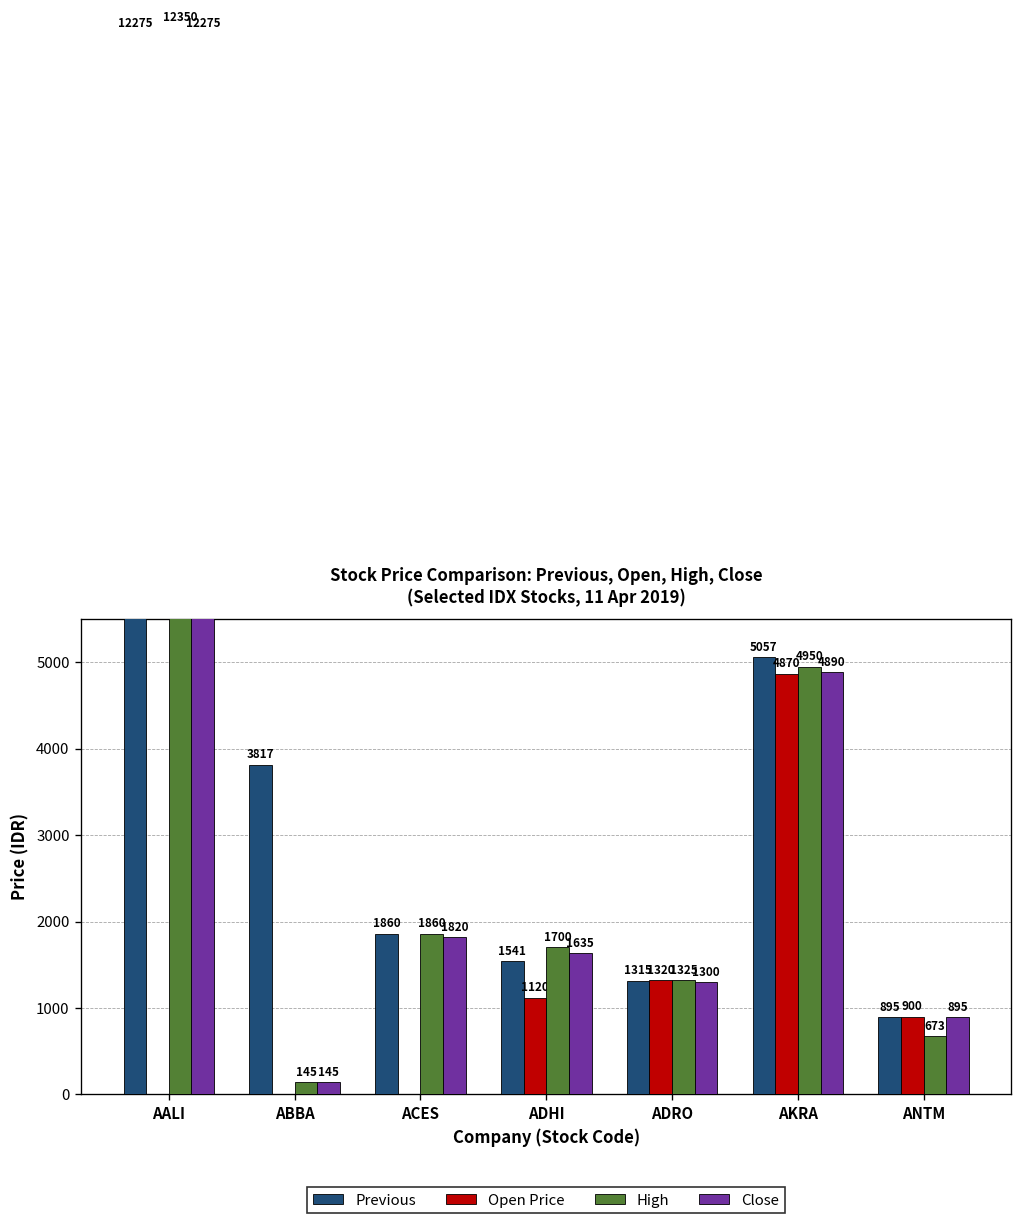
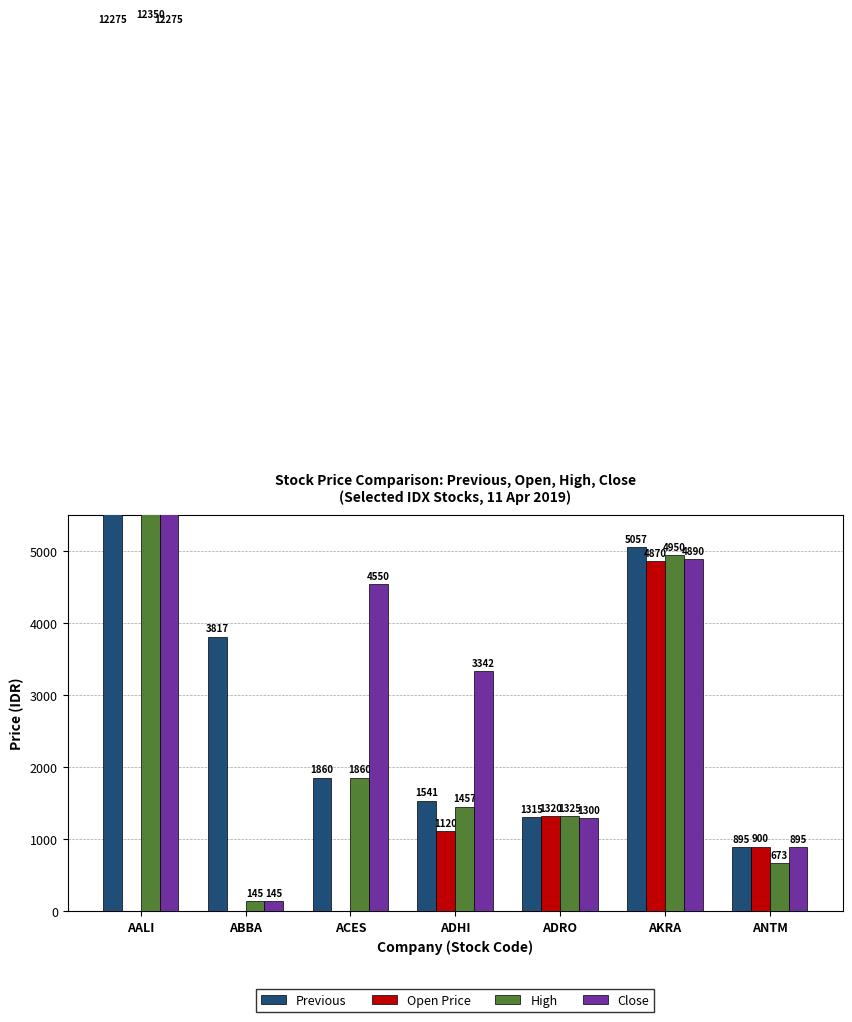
  {
    "Previous": {
      "ABBA": 3817,
      "ACES": 1860,
      "ADHI": 1541,
      "AKRA": 5057,
      "ANTM": 895
    },
    "Open Price": {
      "ADHI": 1120,
      "AKRA": 4870,
      "ANTM": 900
    },
    "High": {
      "ABBA": 145,
      "ACES": 1860,
-     "ADHI": 1700,
+     "ADHI": 1457,
      "AKRA": 4950,
      "ANTM": 673
    },
    "Close": {
      "ABBA": 145,
-     "ACES": 1820,
-     "ADHI": 1635,
+     "ACES": 4550,
+     "ADHI": 3342,
      "ADRO": 1300,
      "AKRA": 4890,
      "ANTM": 895
    }
  }
